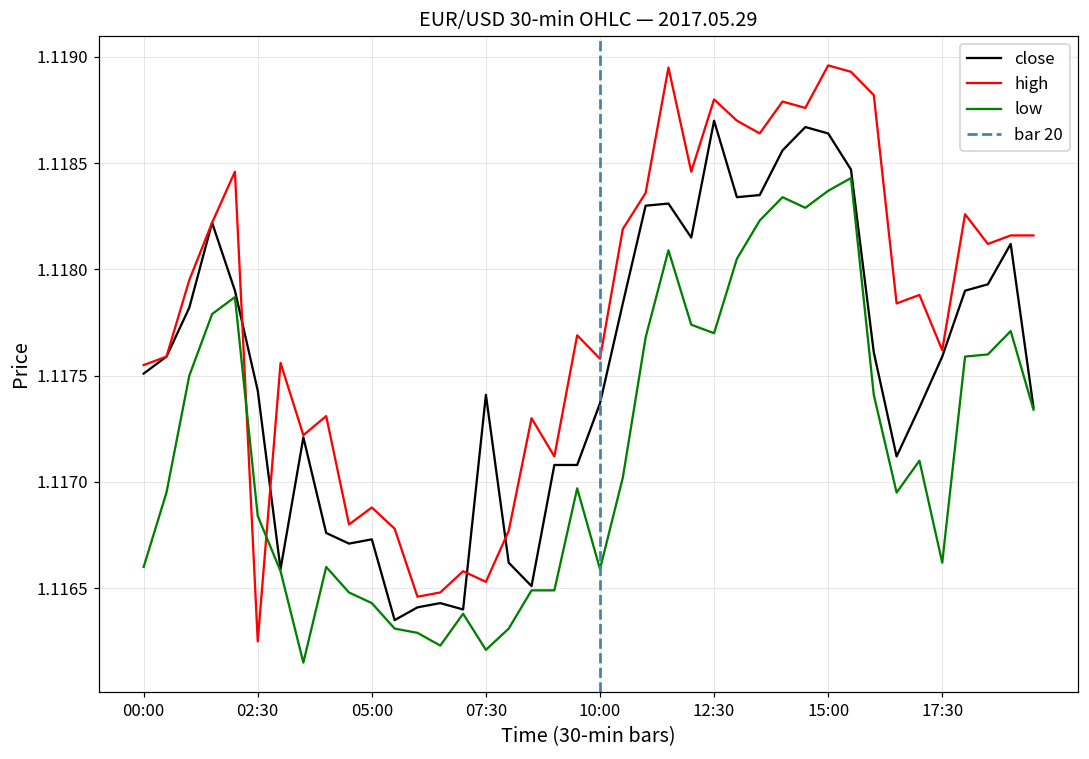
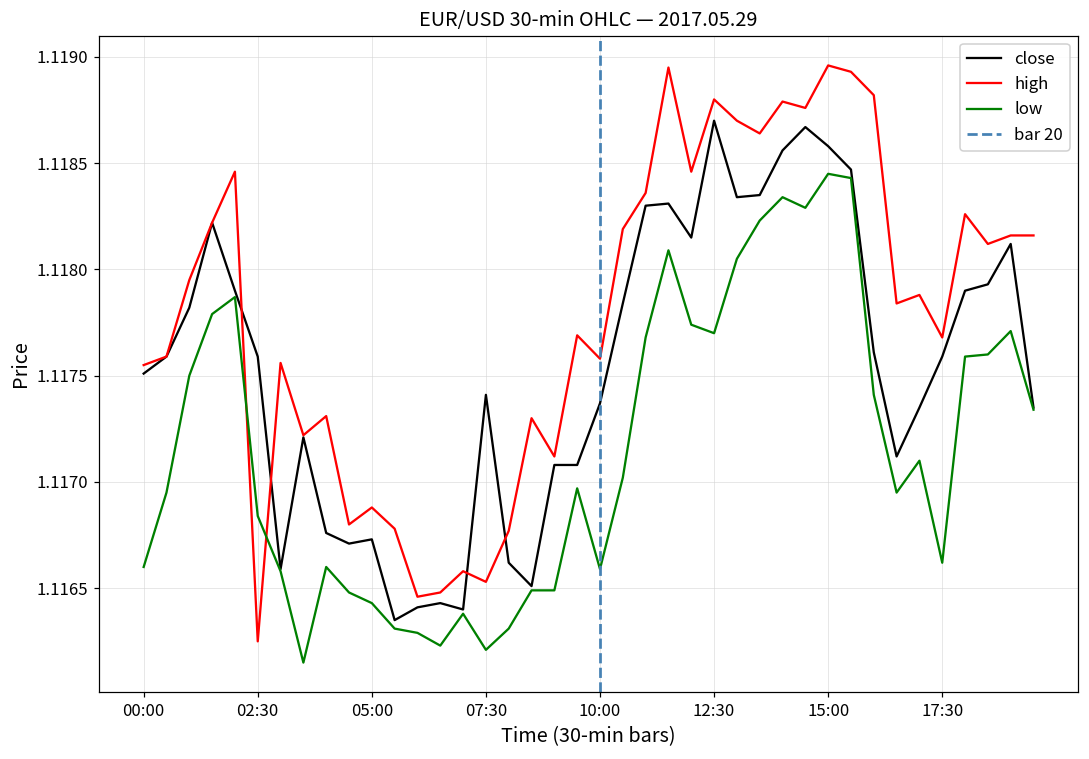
  {
    "close": {
      "00:00": 1.11751,
-     "02:30": 1.11743,
+     "02:30": 1.11759,
      "05:00": 1.11673,
      "07:30": 1.11741,
      "10:00": 1.11737,
      "12:30": 1.11870,
-     "15:00": 1.11864,
+     "15:00": 1.11858,
      "17:30": 1.11759
    },
    "high": {
      "00:00": 1.11755,
      "02:30": 1.11625,
      "05:00": 1.11688,
      "07:30": 1.11653,
      "10:00": 1.11758,
      "12:30": 1.11880,
      "15:00": 1.11896,
-     "17:30": 1.11762
+     "17:30": 1.11768
    },
    "low": {
      "00:00": 1.11660,
      "02:30": 1.11684,
      "05:00": 1.11643,
      "07:30": 1.11621,
      "10:00": 1.11659,
      "12:30": 1.11770,
-     "15:00": 1.11837,
+     "15:00": 1.11845,
      "17:30": 1.11662
    }
  }
